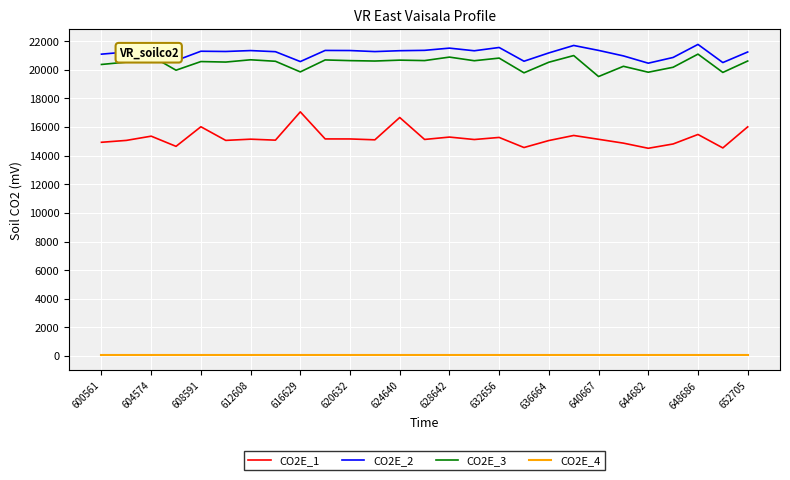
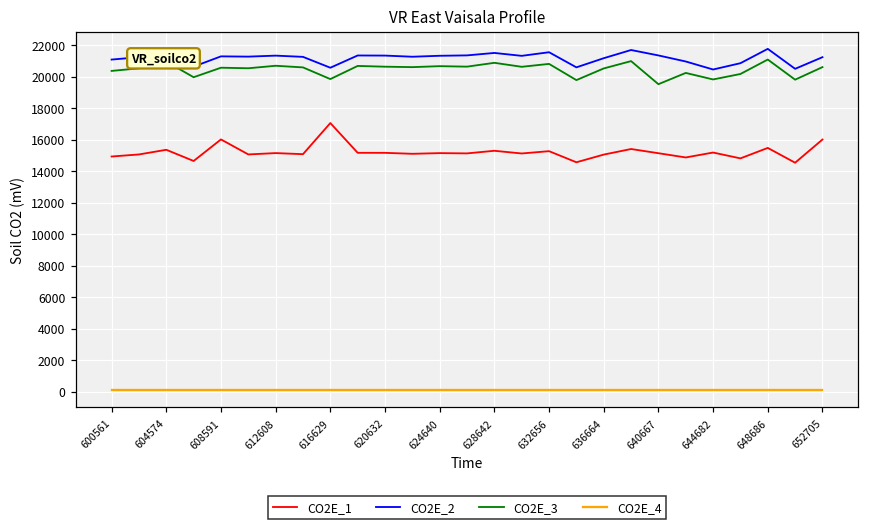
  {
    "CO2E_1": {
      "600561": 14900,
      "604574": 15400,
      "608591": 16000,
      "612608": 15100,
      "616629": 17100,
      "620632": 15200,
-     "624640": 16700,
+     "624640": 15100,
      "628642": 15300,
      "632656": 15300,
      "636664": 15100,
      "640667": 15100,
-     "644682": 14500,
+     "644682": 15200,
      "648686": 15500,
      "652705": 16000
    },
    "CO2E_2": {
      "600561": 21100,
      "608591": 21300,
      "612608": 21300,
      "616629": 20600,
      "620632": 21300,
      "624640": 21300,
      "628642": 21500,
      "632656": 21600,
      "636664": 21200,
      "640667": 21400,
      "644682": 20500,
      "648686": 21800,
      "652705": 21200
    },
    "CO2E_3": {
      "600561": 20400,
      "608591": 20600,
      "612608": 20700,
      "616629": 19800,
      "620632": 20600,
      "624640": 20700,
      "628642": 20900,
      "632656": 20800,
      "636664": 20500,
      "640667": 19500,
      "644682": 19800,
      "648686": 21100,
      "652705": 20600
    },
    "CO2E_4": {
      "600561": 100,
      "604574": 100,
      "608591": 100,
      "612608": 100,
      "616629": 100,
      "620632": 100,
      "624640": 100,
      "628642": 100,
      "632656": 100,
      "636664": 100,
      "640667": 100,
      "644682": 100,
      "648686": 100,
      "652705": 100
    }
  }
